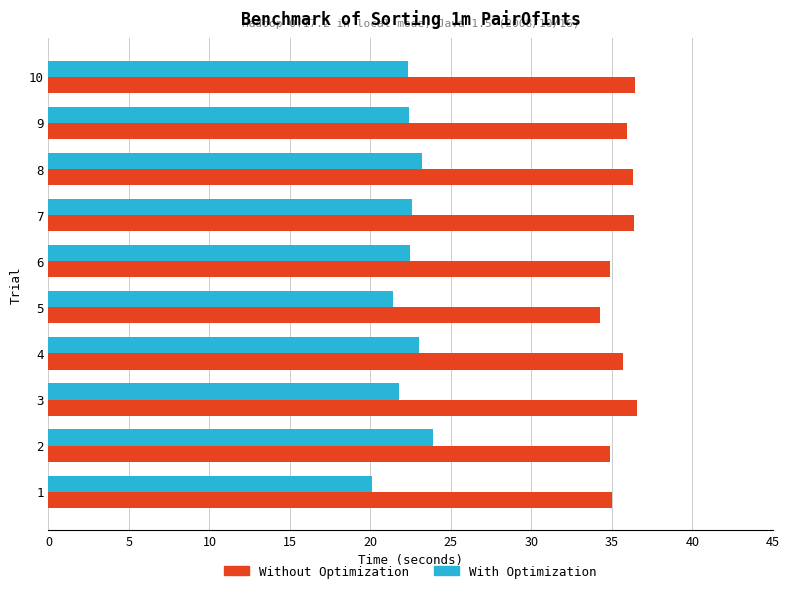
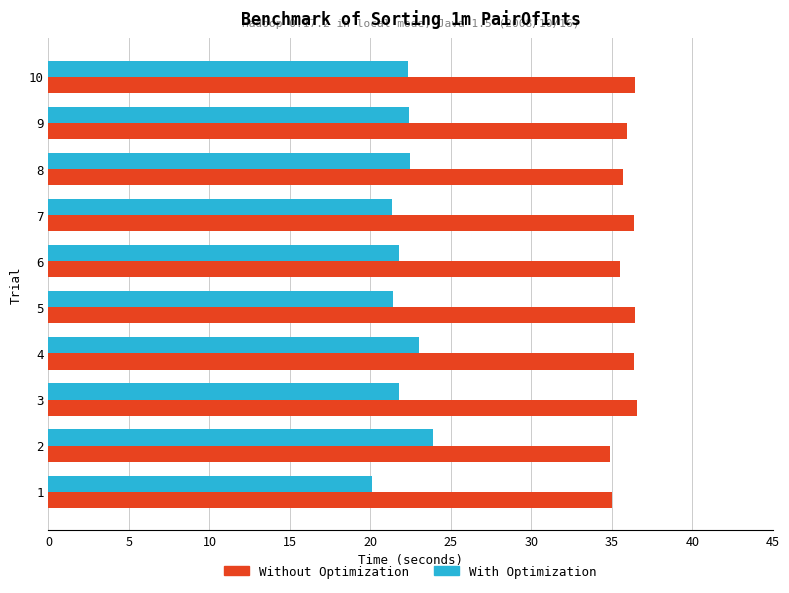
  {
    "With Optimization": {
      "10": 22.3,
      "9": 22.4,
-     "8": 23.2,
-     "7": 22.6,
-     "6": 22.5,
+     "8": 22.5,
+     "7": 21.3,
+     "6": 21.8,
      "5": 21.4,
      "4": 23.0,
      "3": 21.8,
      "2": 23.9,
      "1": 20.1
    },
    "Without Optimization": {
      "10": 36.5,
      "9": 35.9,
-     "8": 36.3,
+     "8": 35.7,
      "7": 36.4,
-     "6": 34.9,
-     "5": 34.2,
-     "4": 35.7,
+     "6": 35.5,
+     "5": 36.5,
+     "4": 36.4,
      "3": 36.5,
      "2": 34.9,
      "1": 35.0
    }
  }
